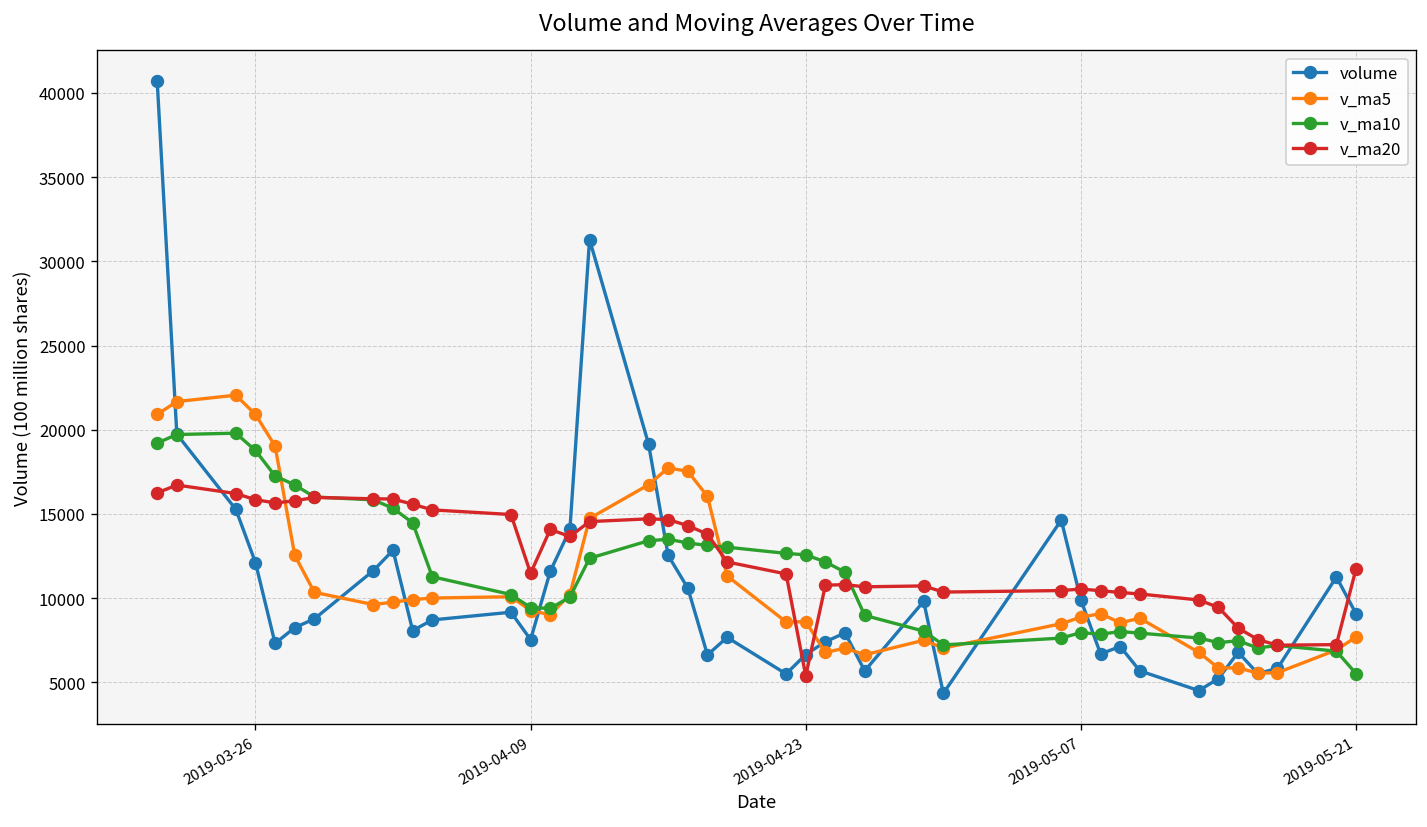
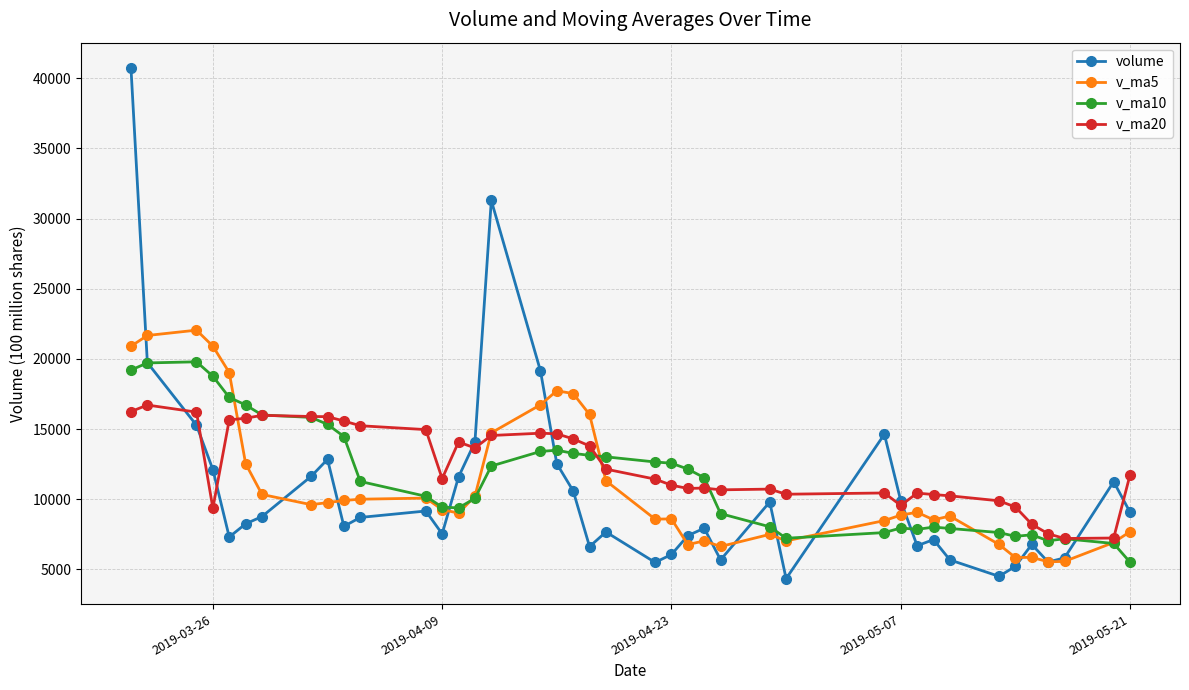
  {
    "volume": {
      "2019-03-26": 12100,
      "2019-04-09": 7500,
-     "2019-04-23": 6700,
+     "2019-04-23": 6100,
      "2019-05-07": 9900,
      "2019-05-21": 9100
    },
    "v_ma5": {
      "2019-03-26": 20900,
      "2019-04-23": 8600,
      "2019-05-07": 8900,
      "2019-05-21": 7700
    },
    "v_ma10": {
      "2019-03-26": 18800,
      "2019-04-23": 12600,
      "2019-05-07": 8000,
      "2019-05-21": 5500
    },
    "v_ma20": {
-     "2019-03-26": 15800,
+     "2019-03-26": 9400,
      "2019-04-09": 11500,
-     "2019-04-23": 5400,
-     "2019-05-07": 10500,
+     "2019-04-23": 11000,
+     "2019-05-07": 9600,
      "2019-05-21": 11700
    }
  }
